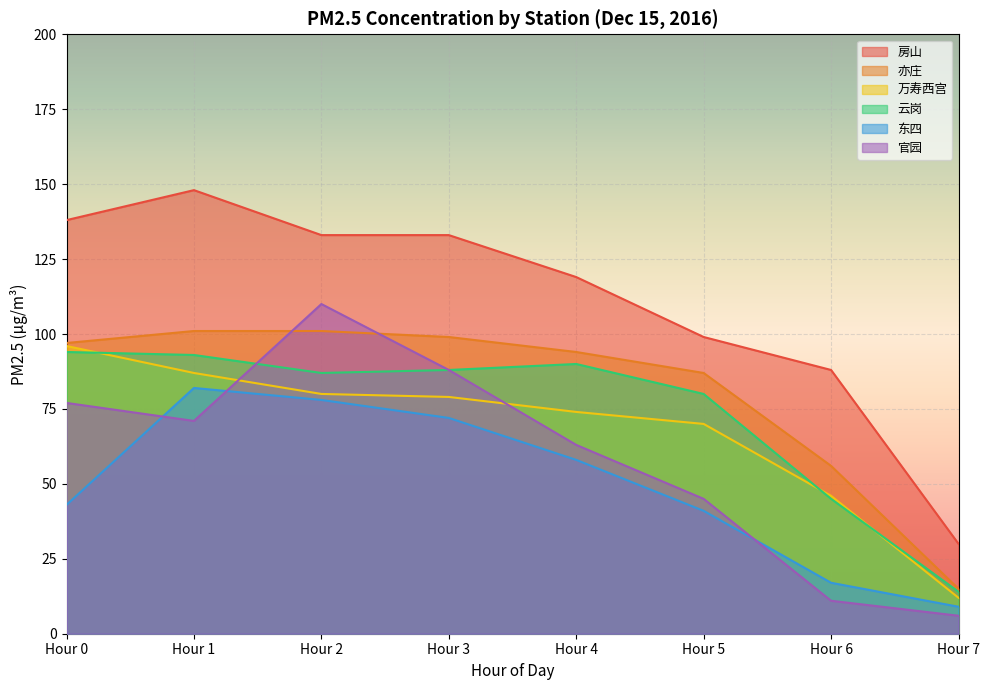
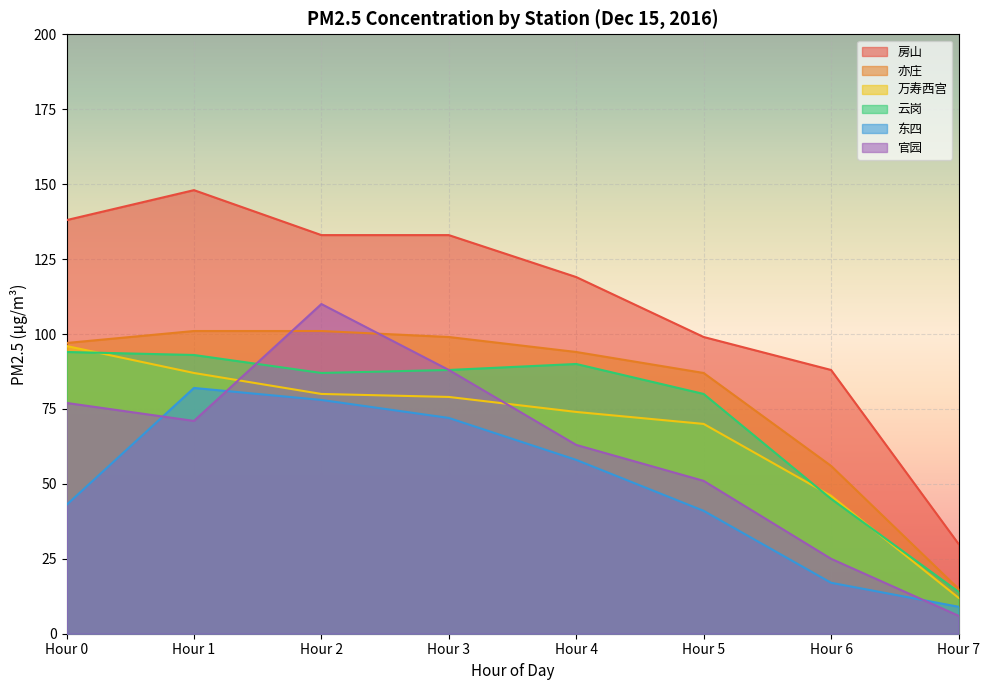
  {
    "万寿西宫": {
      "Hour 0": 96,
      "Hour 1": 87,
      "Hour 2": 80,
      "Hour 3": 79,
      "Hour 4": 74,
      "Hour 5": 70,
      "Hour 6": 46,
      "Hour 7": 12
    },
    "云岗": {
      "Hour 0": 94,
      "Hour 1": 93,
      "Hour 2": 87,
      "Hour 4": 90,
      "Hour 5": 80,
      "Hour 6": 45,
      "Hour 7": 14
    },
    "东四": {
      "Hour 0": 43,
      "Hour 1": 82,
      "Hour 2": 78,
      "Hour 3": 72,
      "Hour 4": 58,
      "Hour 5": 41,
      "Hour 6": 17,
      "Hour 7": 9
    },
    "官园": {
      "Hour 0": 77,
      "Hour 1": 71,
      "Hour 2": 110,
      "Hour 4": 63,
-     "Hour 5": 45,
-     "Hour 6": 11,
+     "Hour 5": 51,
+     "Hour 6": 25,
      "Hour 7": 6
    }
  }
